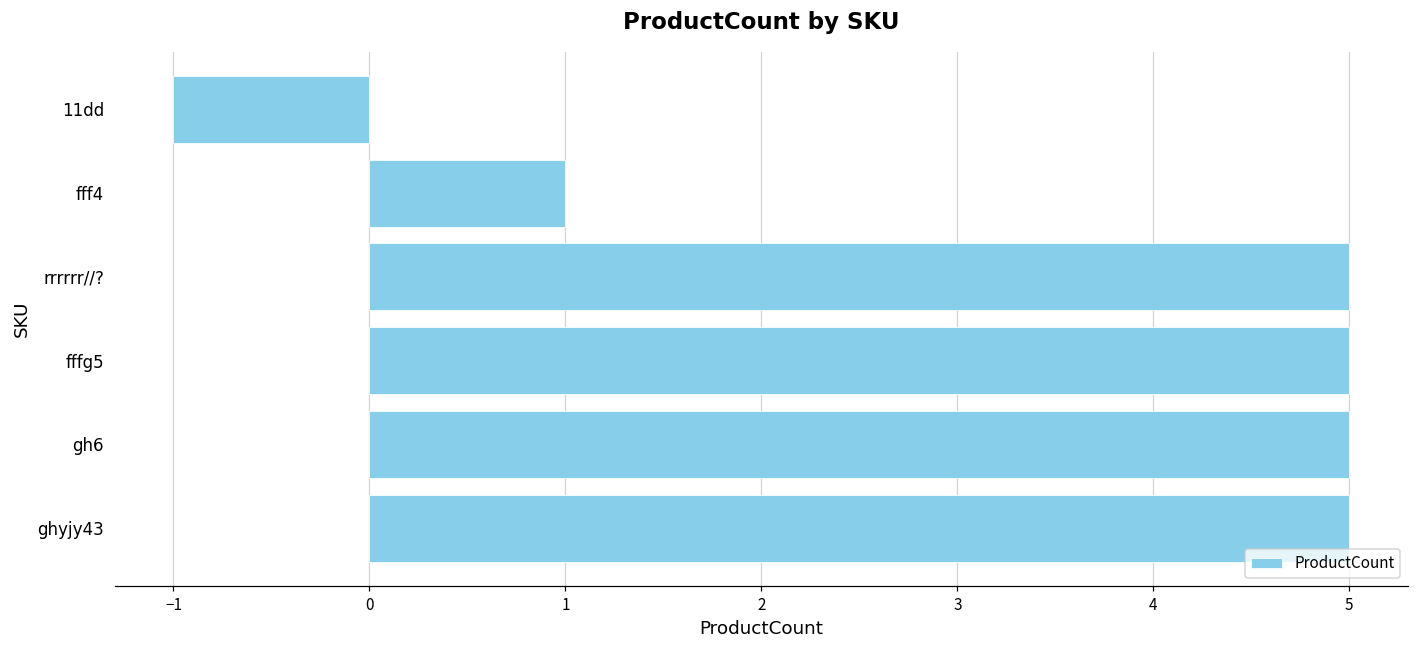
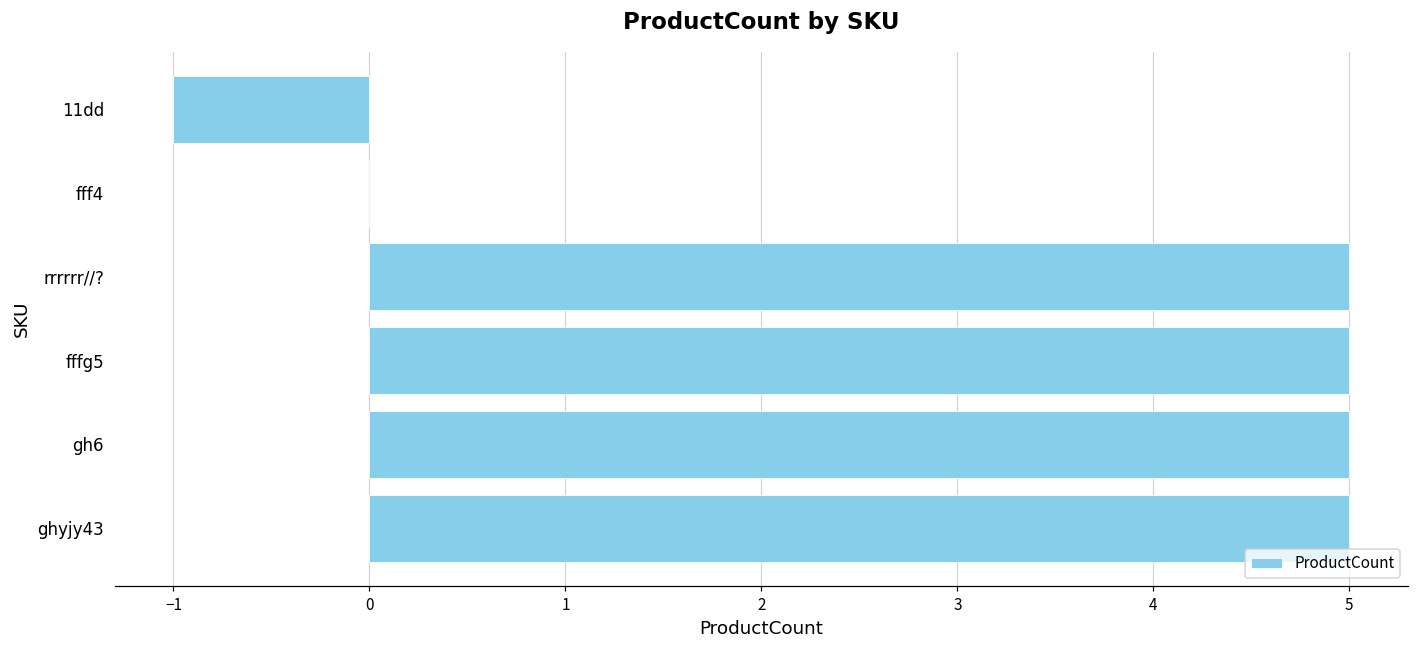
  {
    "11dd": -1,
-   "fff4": 1,
+   "fff4": 0,
    "rrrrrr//?": 5,
    "fffg5": 5,
    "gh6": 5,
    "ghyjy43": 5
  }
